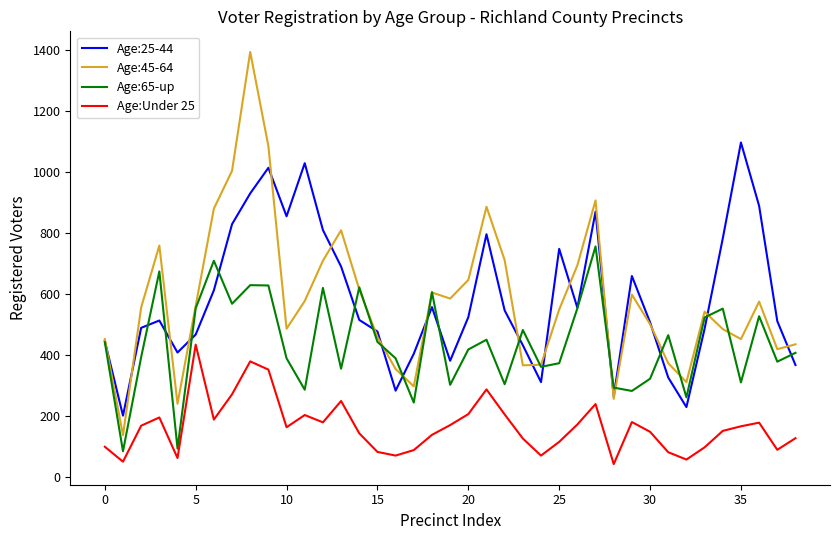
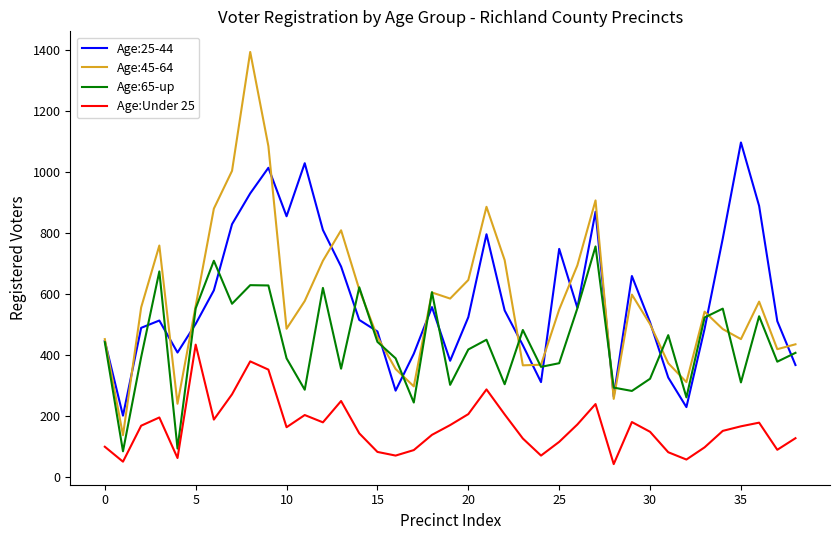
  {
    "Age:25-44": {
-     "5": 470,
+     "5": 500,
      "10": 860,
      "15": 480,
      "20": 530,
      "25": 750,
      "35": 1100
    },
    "Age:45-64": {
      "10": 490,
      "15": 460,
      "20": 650,
      "25": 550,
      "35": 450
    },
    "Age:65-up": {
      "10": 390,
      "15": 440,
      "20": 420,
      "25": 370,
      "30": 320,
      "35": 310
    },
    "Age:Under 25": {
      "0": 100,
      "5": 440,
      "10": 160,
      "15": 80,
      "20": 210,
      "25": 120,
      "30": 150,
      "35": 170
    }
  }
